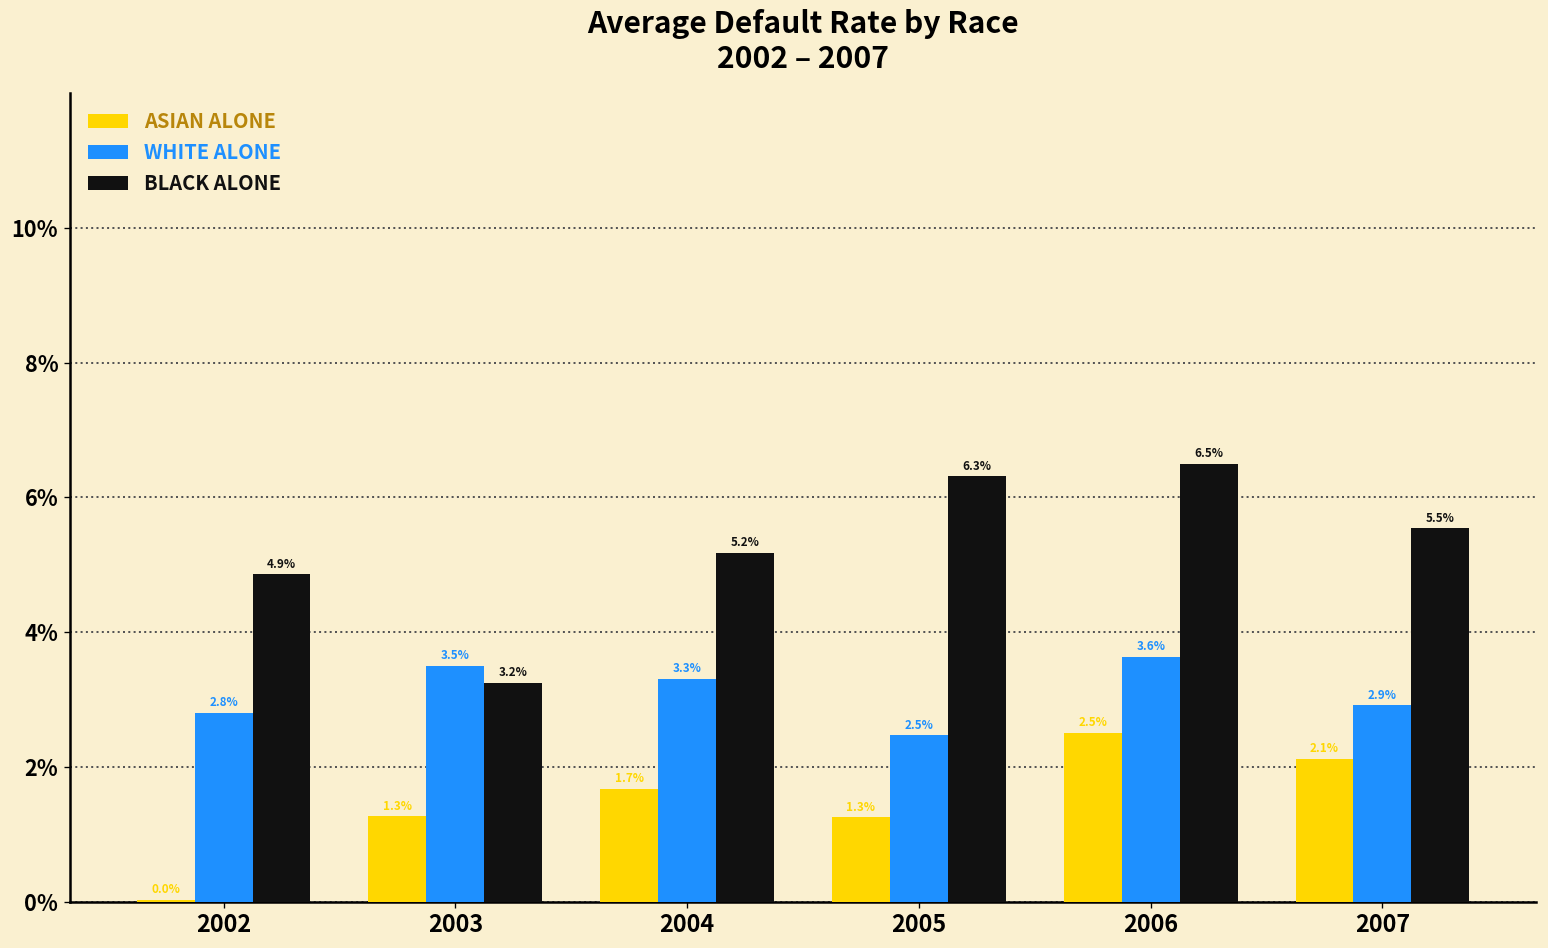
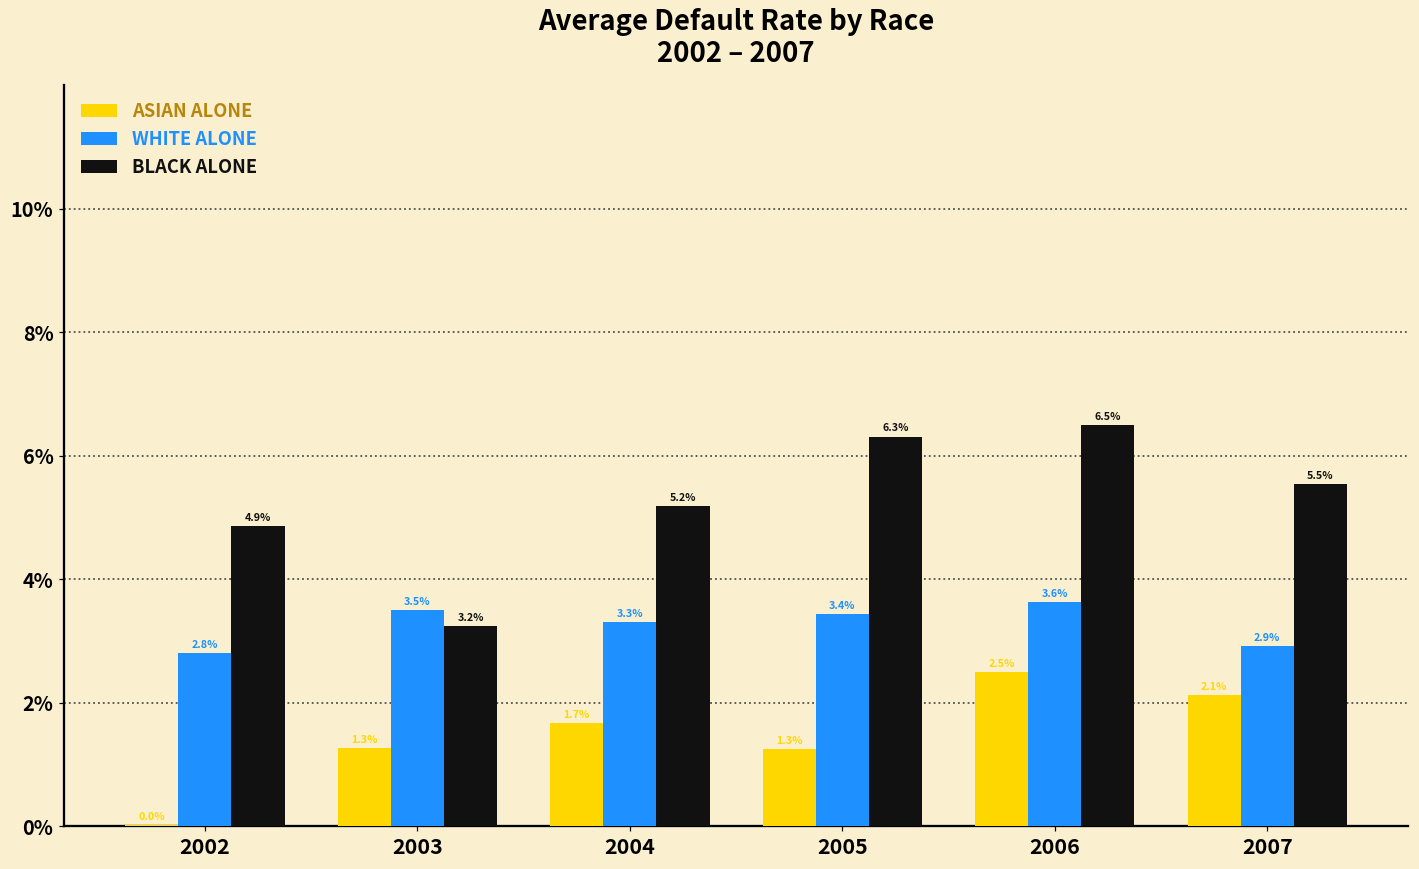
  {
    "ASIAN ALONE": {
      "2002": "0.0%",
      "2003": "1.3%",
      "2004": "1.7%",
      "2005": "1.3%",
      "2006": "2.5%",
      "2007": "2.1%"
    },
    "WHITE ALONE": {
      "2002": "2.8%",
      "2003": "3.5%",
      "2004": "3.3%",
-     "2005": "2.5%",
+     "2005": "3.4%",
      "2006": "3.6%",
      "2007": "2.9%"
    },
    "BLACK ALONE": {
      "2002": "4.9%",
      "2003": "3.2%",
      "2004": "5.2%",
      "2005": "6.3%",
      "2006": "6.5%",
      "2007": "5.5%"
    }
  }
